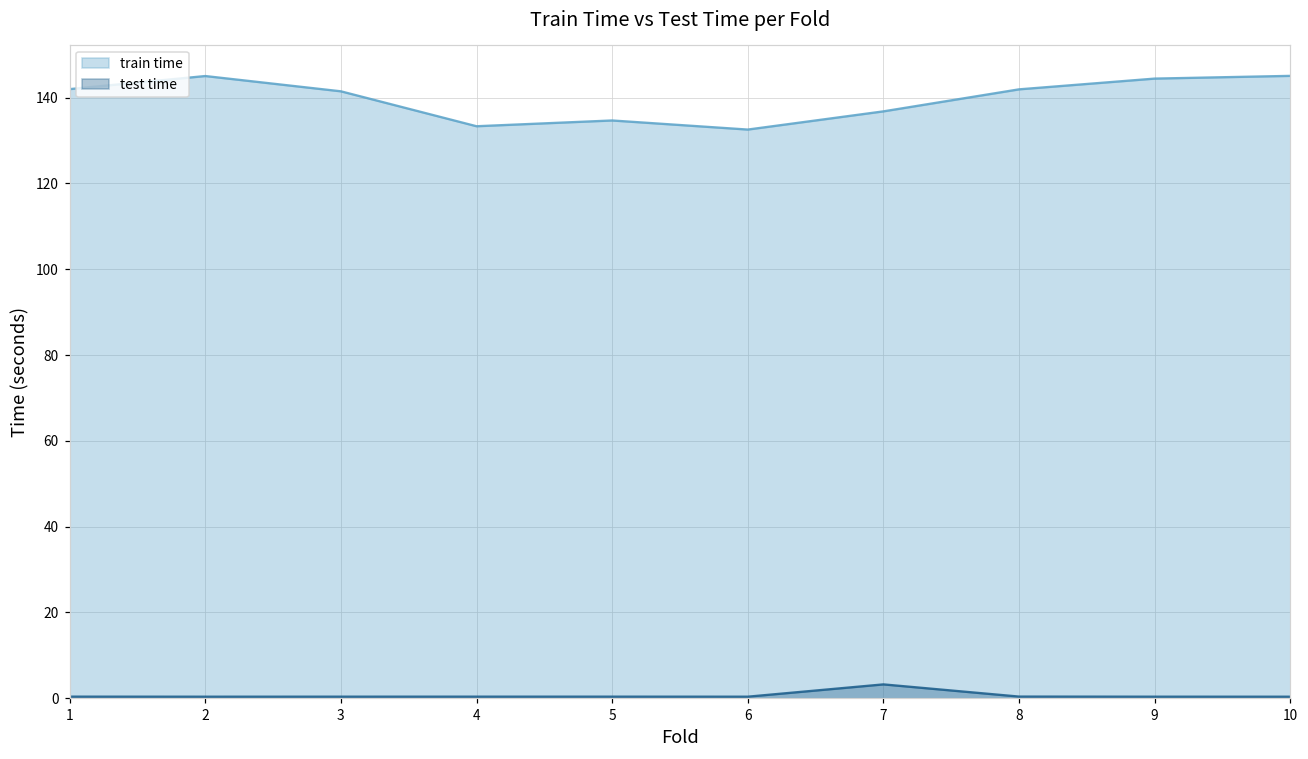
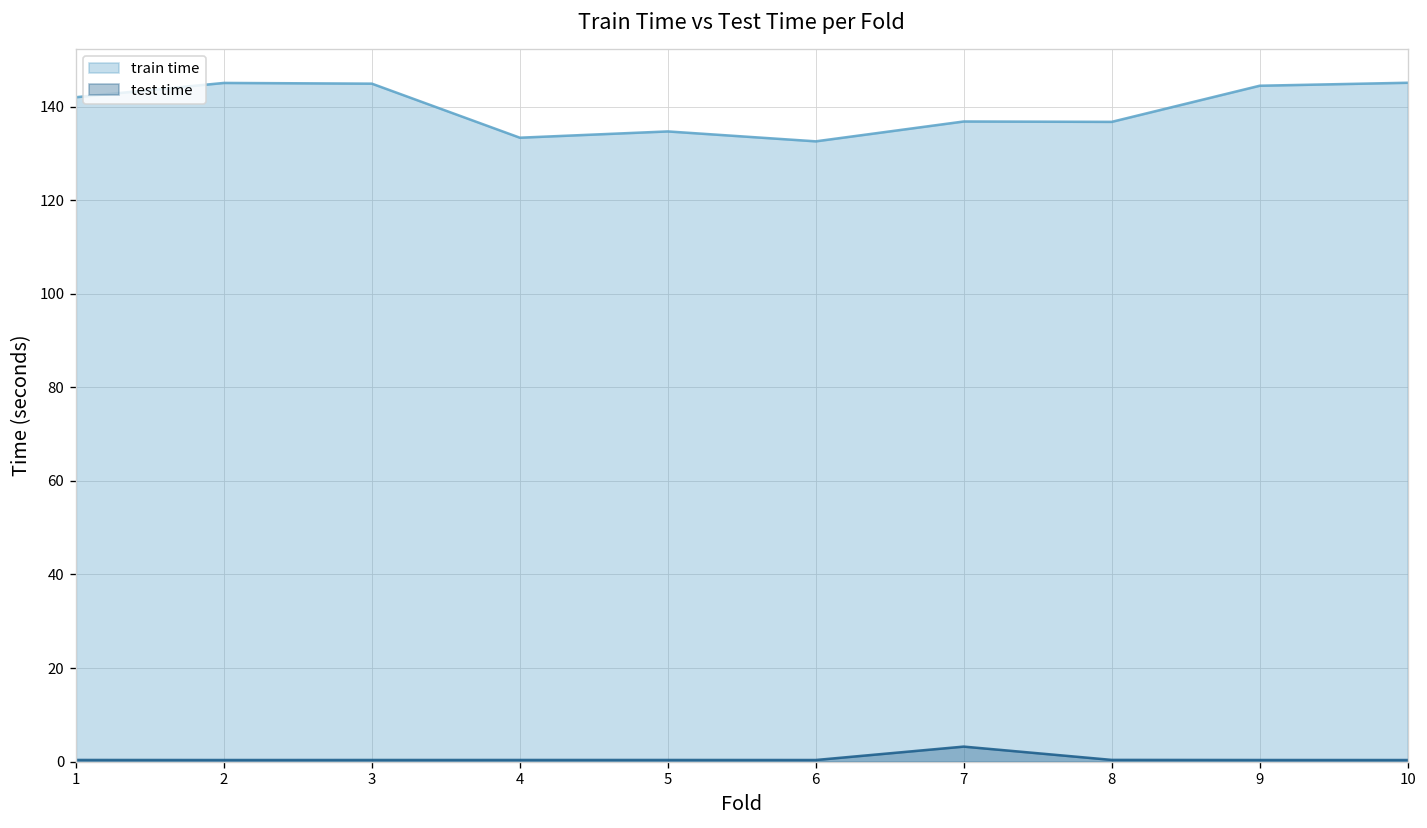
  {
    "train time": {
      "1": 142,
      "2": 145,
-     "3": 141,
+     "3": 145,
      "4": 133,
      "5": 135,
      "6": 133,
      "7": 137,
-     "8": 142,
+     "8": 137,
      "9": 144,
      "10": 145
    },
    "test time": {
      "1": 0,
      "2": 0,
      "3": 0,
      "4": 0,
      "5": 0,
      "6": 0,
      "7": 3,
      "8": 0,
      "9": 0,
      "10": 0
    }
  }
